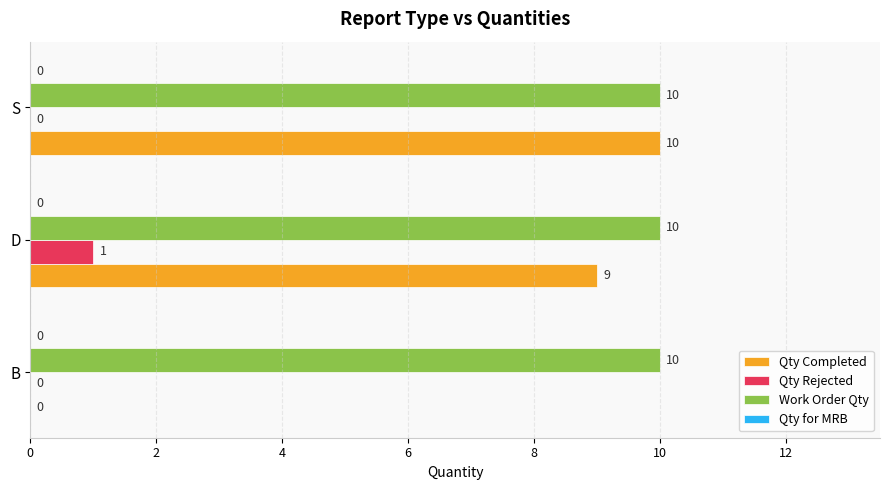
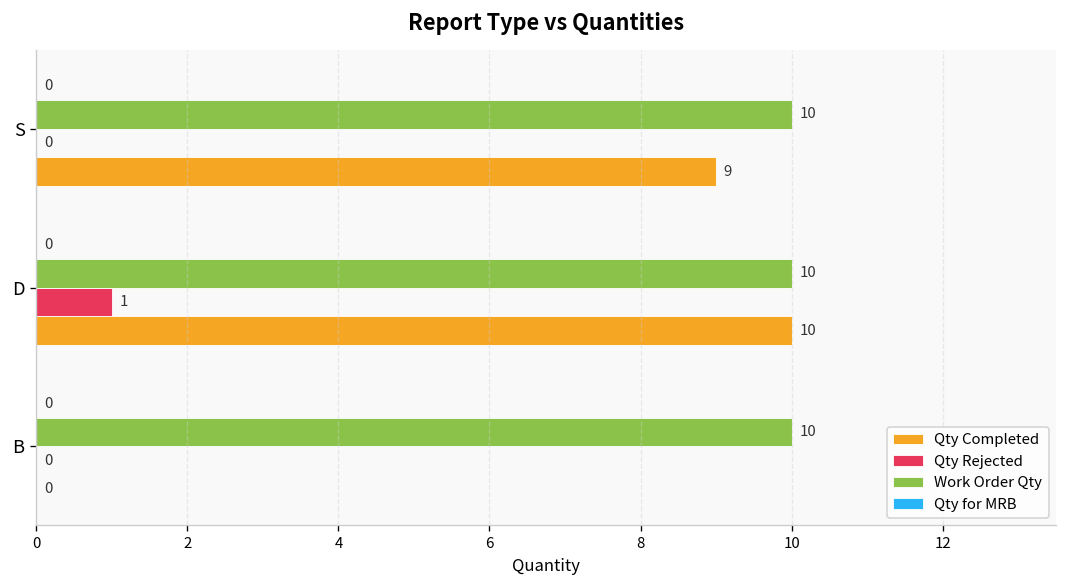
  {
    "Qty Completed": {
-     "S": 10,
-     "D": 9,
+     "S": 9,
+     "D": 10,
      "B": 0
    },
    "Qty Rejected": {
      "S": 0,
      "D": 1,
      "B": 0
    },
    "Work Order Qty": {
      "S": 10,
      "D": 10,
      "B": 10
    },
    "Qty for MRB": {
      "S": 0,
      "D": 0,
      "B": 0
    }
  }
